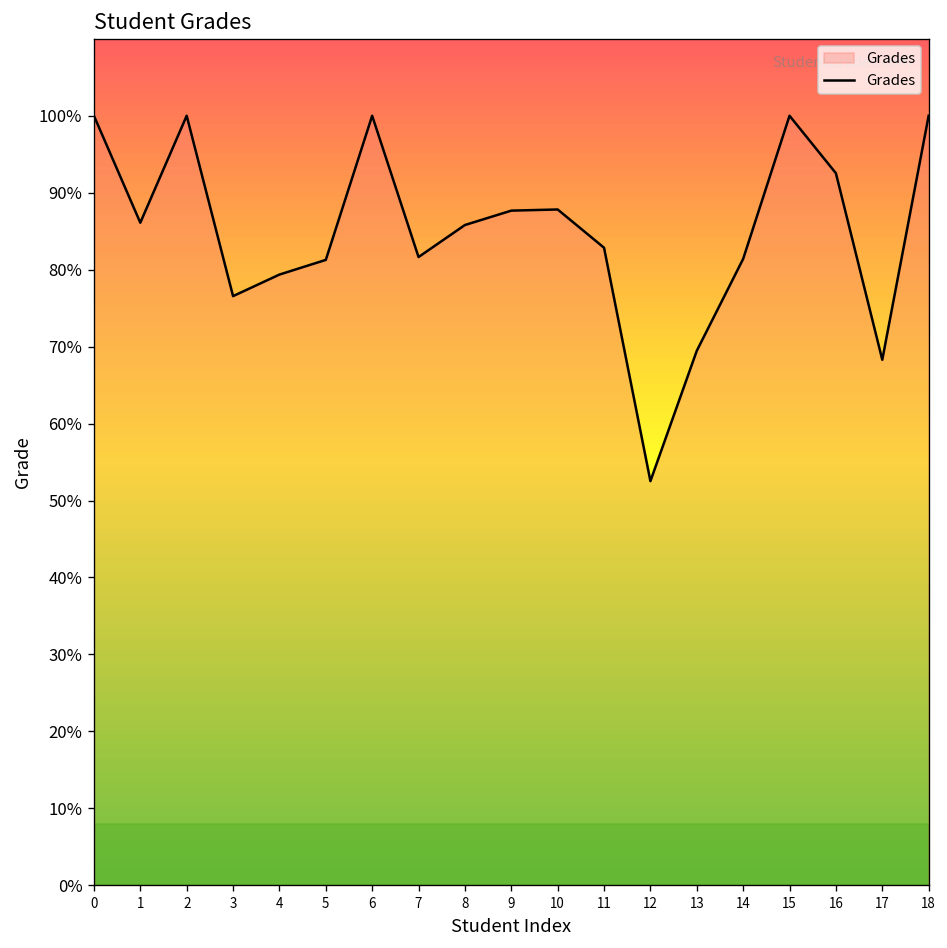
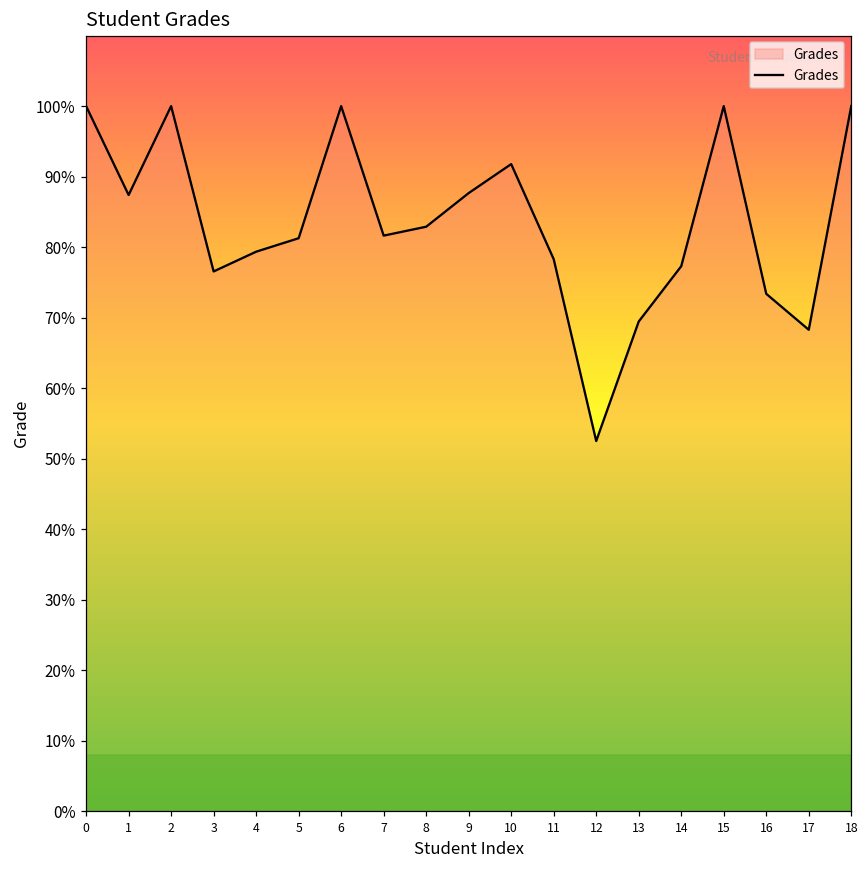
  {
    "0": "100%",
-   "1": "86%",
+   "1": "87%",
    "2": "100%",
    "3": "77%",
    "4": "79%",
    "5": "81%",
    "6": "100%",
    "7": "82%",
-   "8": "86%",
+   "8": "83%",
    "9": "88%",
-   "10": "88%",
-   "11": "83%",
+   "10": "92%",
+   "11": "78%",
    "12": "53%",
    "13": "69%",
-   "14": "81%",
+   "14": "77%",
    "15": "100%",
-   "16": "93%",
+   "16": "73%",
    "17": "68%",
    "18": "100%"
  }
